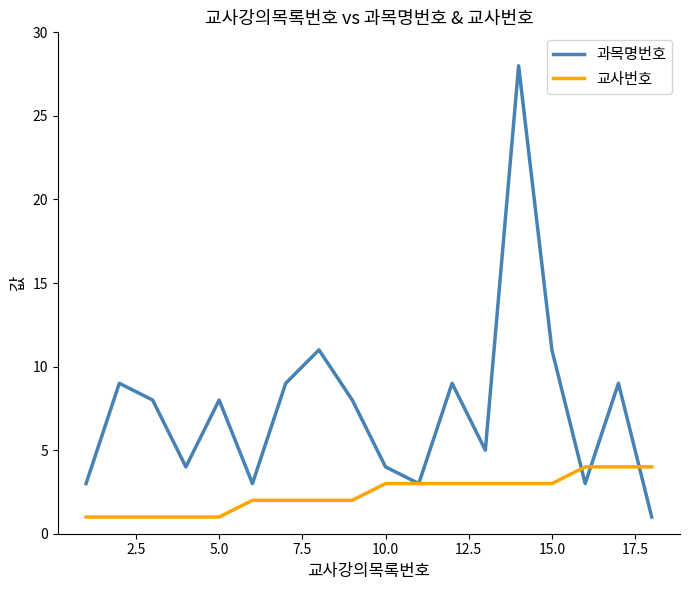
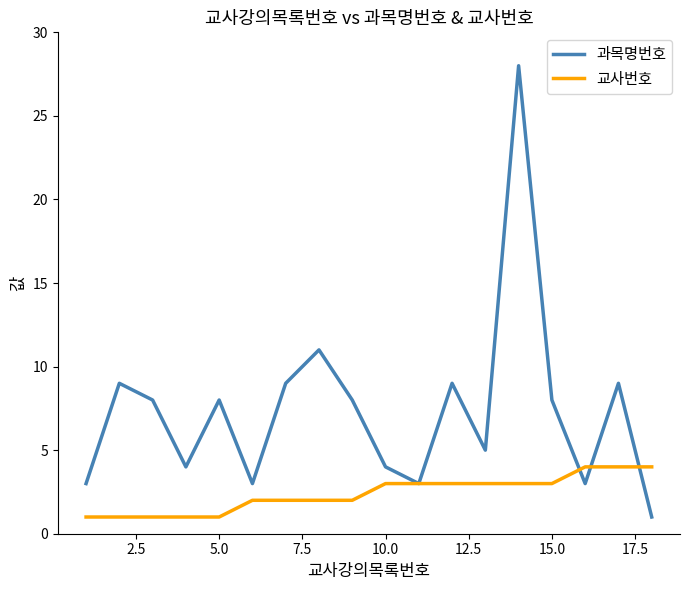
  {
    "과목명번호": {
      "5.0": 8,
      "10.0": 4,
-     "15.0": 11
+     "15.0": 8
    },
    "교사번호": {
      "5.0": 1,
      "10.0": 3,
      "15.0": 3
    }
  }
